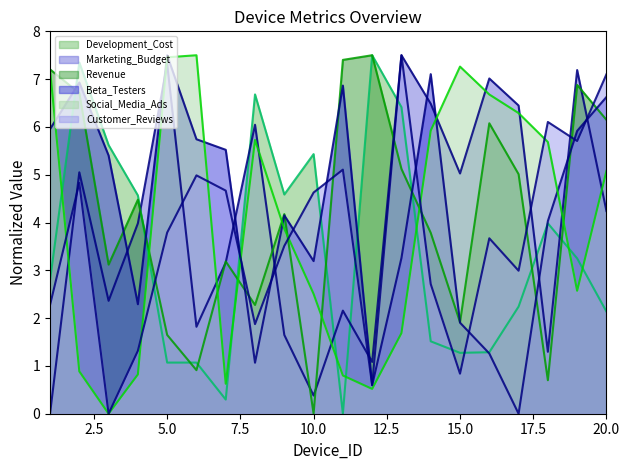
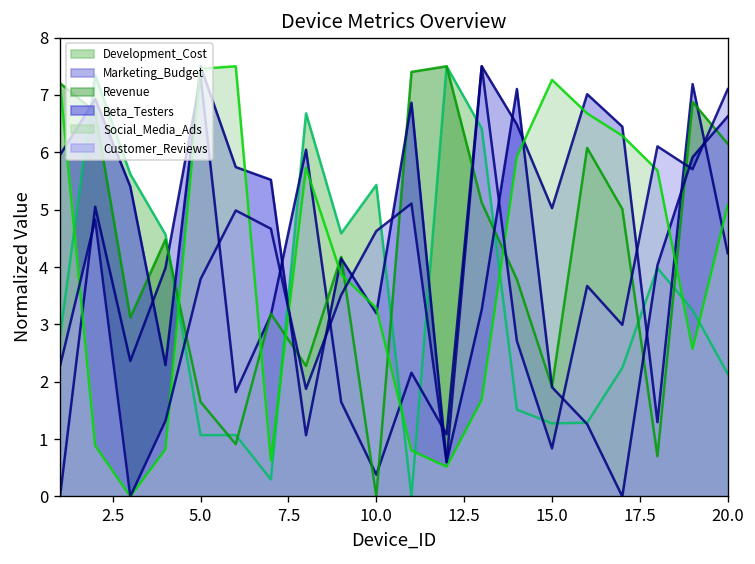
  {
    "Social_Media_Ads": {
-     "10.0": 2.5,
+     "10.0": 3.3,
      "15.0": 7.3,
      "20.0": 5.1
    }
  }
